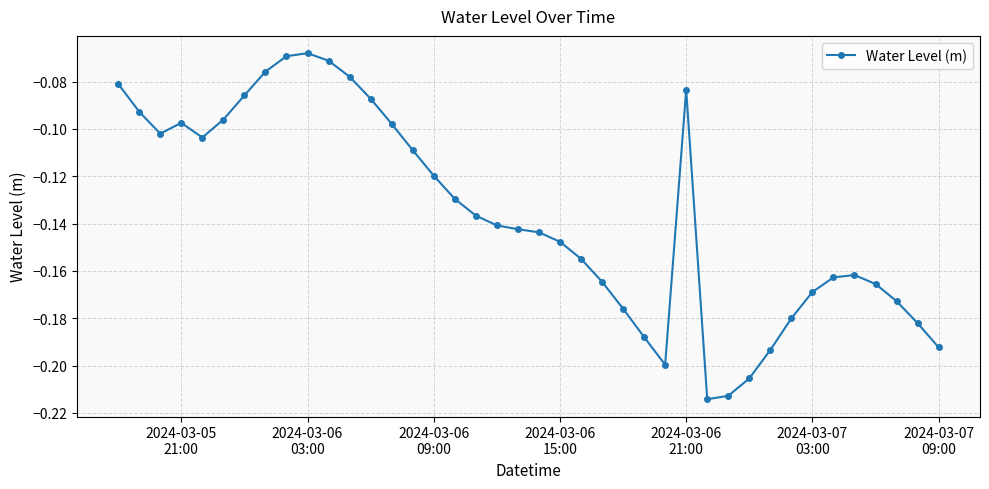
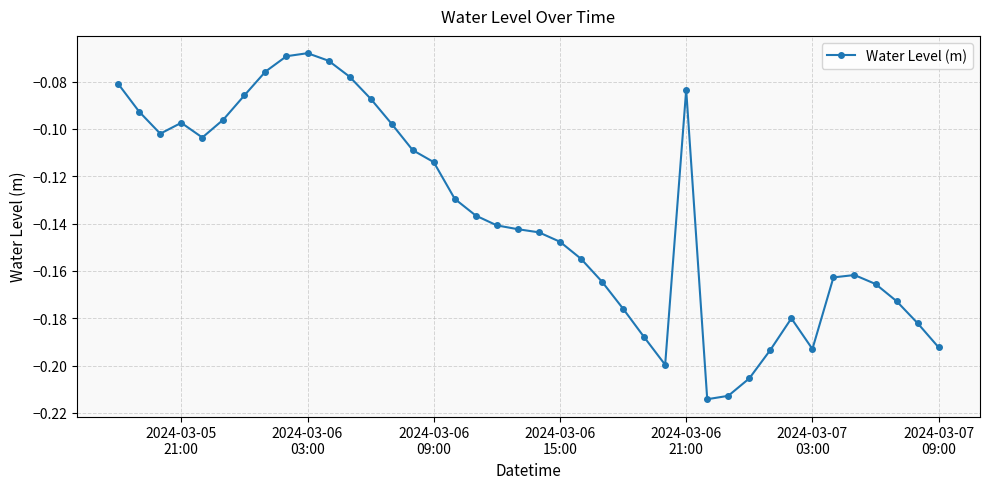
  {
    "2024-03-05 21:00": -0.097,
    "2024-03-06 03:00": -0.068,
-   "2024-03-06 09:00": -0.120,
+   "2024-03-06 09:00": -0.114,
    "2024-03-06 15:00": -0.148,
    "2024-03-06 21:00": -0.083,
-   "2024-03-07 03:00": -0.169,
+   "2024-03-07 03:00": -0.193,
    "2024-03-07 09:00": -0.192
  }
